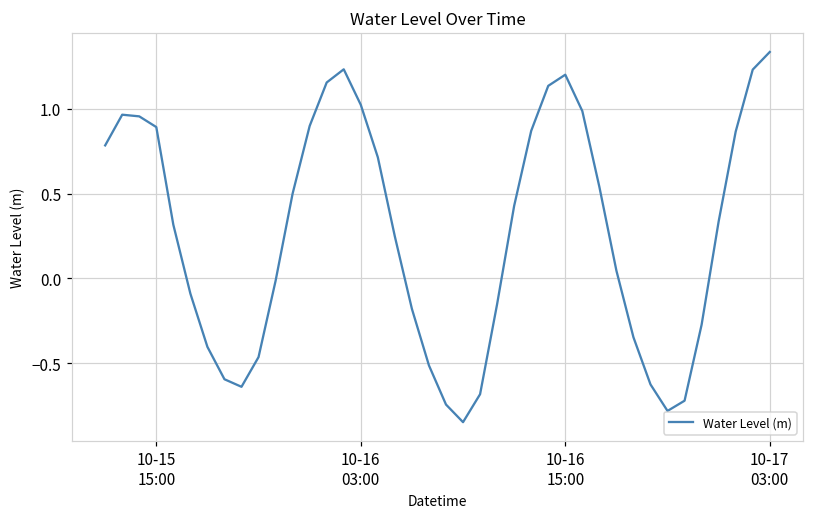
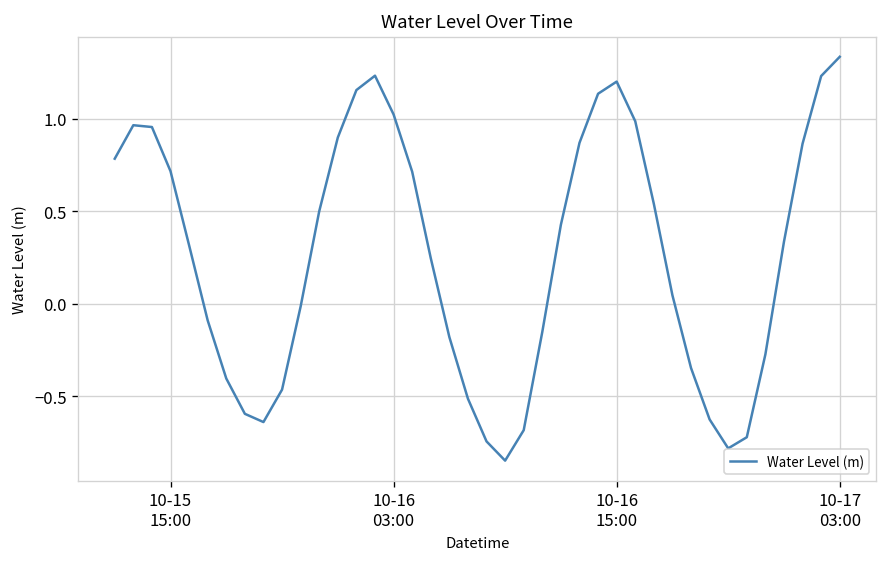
  {
-   "10-15 15:00": 0.89,
+   "10-15 15:00": 0.72,
    "10-16 03:00": 1.02,
    "10-16 15:00": 1.20,
    "10-17 03:00": 1.34
  }
